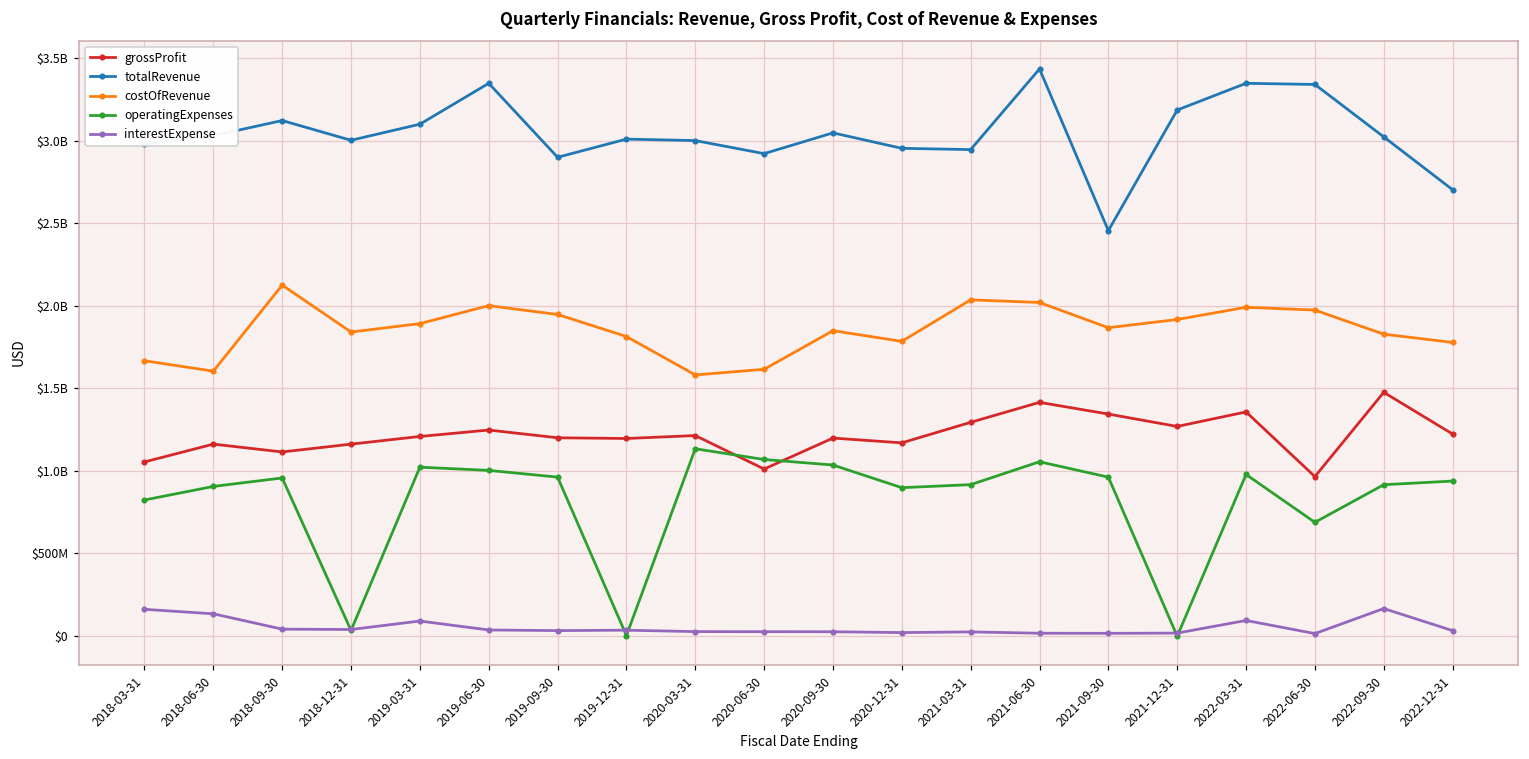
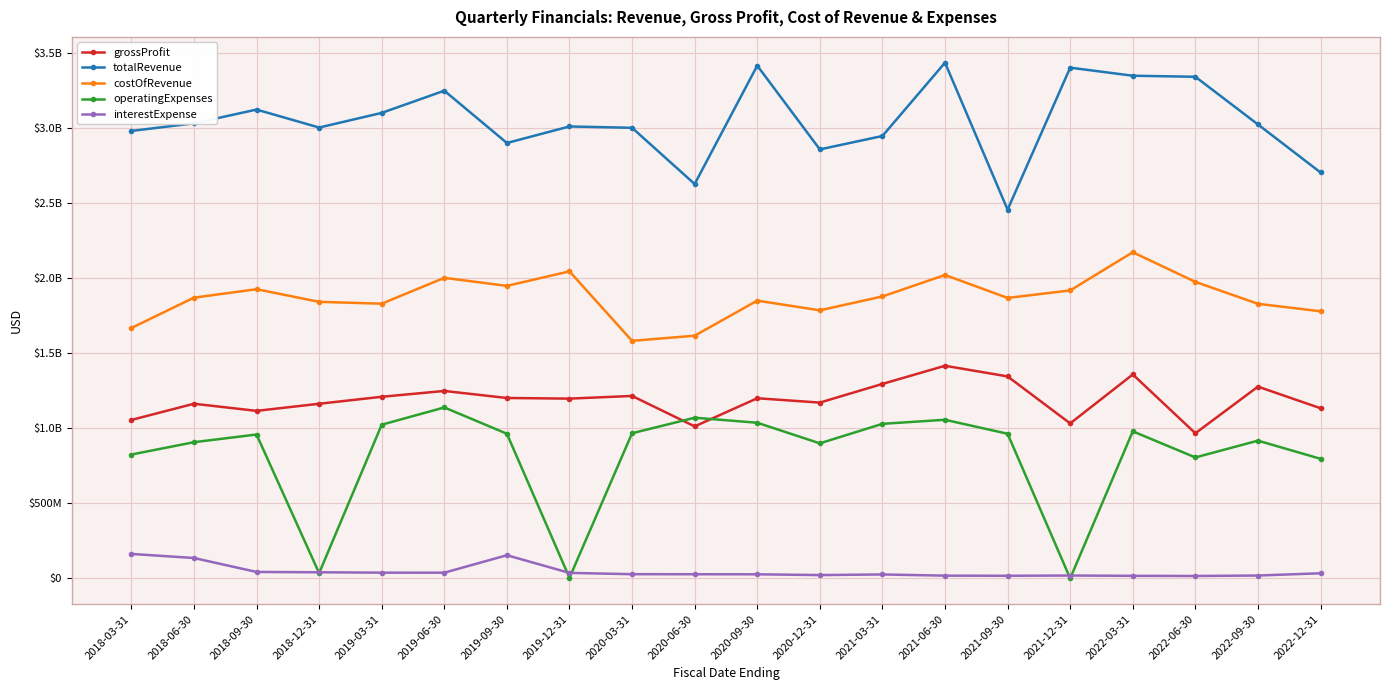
  {
    "grossProfit": {
      "2018-03-31": "$1050000000",
      "2018-06-30": "$1160000000",
      "2018-09-30": "$1110000000",
      "2018-12-31": "$1160000000",
      "2019-03-31": "$1210000000",
      "2019-06-30": "$1250000000",
      "2019-09-30": "$1200000000",
      "2019-12-31": "$1200000000",
      "2020-03-31": "$1210000000",
      "2020-06-30": "$1010000000",
      "2020-09-30": "$1200000000",
      "2020-12-31": "$1170000000",
      "2021-03-31": "$1290000000",
      "2021-06-30": "$1420000000",
      "2021-09-30": "$1340000000",
-     "2021-12-31": "$1270000000",
+     "2021-12-31": "$1030000000",
      "2022-03-31": "$1360000000",
      "2022-06-30": "$970000000",
-     "2022-09-30": "$1480000000",
-     "2022-12-31": "$1220000000"
+     "2022-09-30": "$1280000000",
+     "2022-12-31": "$1130000000"
    },
    "totalRevenue": {
      "2018-03-31": "$2980000000",
      "2018-09-30": "$3120000000",
      "2018-12-31": "$3000000000",
      "2019-03-31": "$3100000000",
-     "2019-06-30": "$3350000000",
+     "2019-06-30": "$3250000000",
      "2019-09-30": "$2900000000",
      "2019-12-31": "$3010000000",
      "2020-03-31": "$3000000000",
-     "2020-06-30": "$2920000000",
-     "2020-09-30": "$3050000000",
-     "2020-12-31": "$2950000000",
+     "2020-06-30": "$2630000000",
+     "2020-09-30": "$3420000000",
+     "2020-12-31": "$2860000000",
      "2021-03-31": "$2950000000",
      "2021-06-30": "$3440000000",
      "2021-09-30": "$2460000000",
-     "2021-12-31": "$3190000000",
+     "2021-12-31": "$3400000000",
      "2022-03-31": "$3350000000",
      "2022-06-30": "$3340000000",
      "2022-09-30": "$3020000000",
      "2022-12-31": "$2700000000"
    },
    "costOfRevenue": {
      "2018-03-31": "$1670000000",
-     "2018-06-30": "$1600000000",
-     "2018-09-30": "$2130000000",
+     "2018-06-30": "$1870000000",
+     "2018-09-30": "$1930000000",
      "2018-12-31": "$1840000000",
-     "2019-03-31": "$1890000000",
+     "2019-03-31": "$1830000000",
      "2019-06-30": "$2000000000",
      "2019-09-30": "$1950000000",
-     "2019-12-31": "$1810000000",
+     "2019-12-31": "$2040000000",
      "2020-03-31": "$1580000000",
      "2020-06-30": "$1620000000",
      "2020-09-30": "$1850000000",
      "2020-12-31": "$1780000000",
-     "2021-03-31": "$2040000000",
+     "2021-03-31": "$1880000000",
      "2021-06-30": "$2020000000",
      "2021-09-30": "$1870000000",
      "2021-12-31": "$1920000000",
-     "2022-03-31": "$1990000000",
+     "2022-03-31": "$2170000000",
      "2022-06-30": "$1970000000",
      "2022-09-30": "$1830000000",
      "2022-12-31": "$1780000000"
    },
    "operatingExpenses": {
      "2018-03-31": "$820000000",
      "2018-06-30": "$910000000",
      "2018-09-30": "$960000000",
      "2019-03-31": "$1020000000",
-     "2019-06-30": "$1000000000",
+     "2019-06-30": "$1140000000",
      "2019-09-30": "$960000000",
      "2019-12-31": "$0",
-     "2020-03-31": "$1130000000",
+     "2020-03-31": "$970000000",
      "2020-06-30": "$1070000000",
      "2020-09-30": "$1040000000",
      "2020-12-31": "$900000000",
-     "2021-03-31": "$920000000",
+     "2021-03-31": "$1030000000",
      "2021-06-30": "$1060000000",
      "2021-09-30": "$960000000",
      "2021-12-31": "$0",
      "2022-03-31": "$980000000",
-     "2022-06-30": "$690000000",
+     "2022-06-30": "$800000000",
      "2022-09-30": "$920000000",
-     "2022-12-31": "$940000000"
+     "2022-12-31": "$790000000"
    },
    "interestExpense": {
      "2018-03-31": "$160000000",
      "2018-06-30": "$130000000",
      "2018-09-30": "$40000000",
-     "2019-03-31": "$90000000",
+     "2019-03-31": "$40000000",
      "2019-06-30": "$40000000",
-     "2019-09-30": "$30000000",
+     "2019-09-30": "$150000000",
      "2019-12-31": "$30000000",
      "2020-03-31": "$30000000",
      "2020-06-30": "$30000000",
      "2020-09-30": "$30000000",
      "2020-12-31": "$20000000",
      "2021-03-31": "$20000000",
      "2021-06-30": "$20000000",
      "2021-09-30": "$20000000",
      "2021-12-31": "$20000000",
-     "2022-03-31": "$90000000",
+     "2022-03-31": "$20000000",
      "2022-06-30": "$10000000",
-     "2022-09-30": "$170000000",
+     "2022-09-30": "$20000000",
      "2022-12-31": "$30000000"
    }
  }
